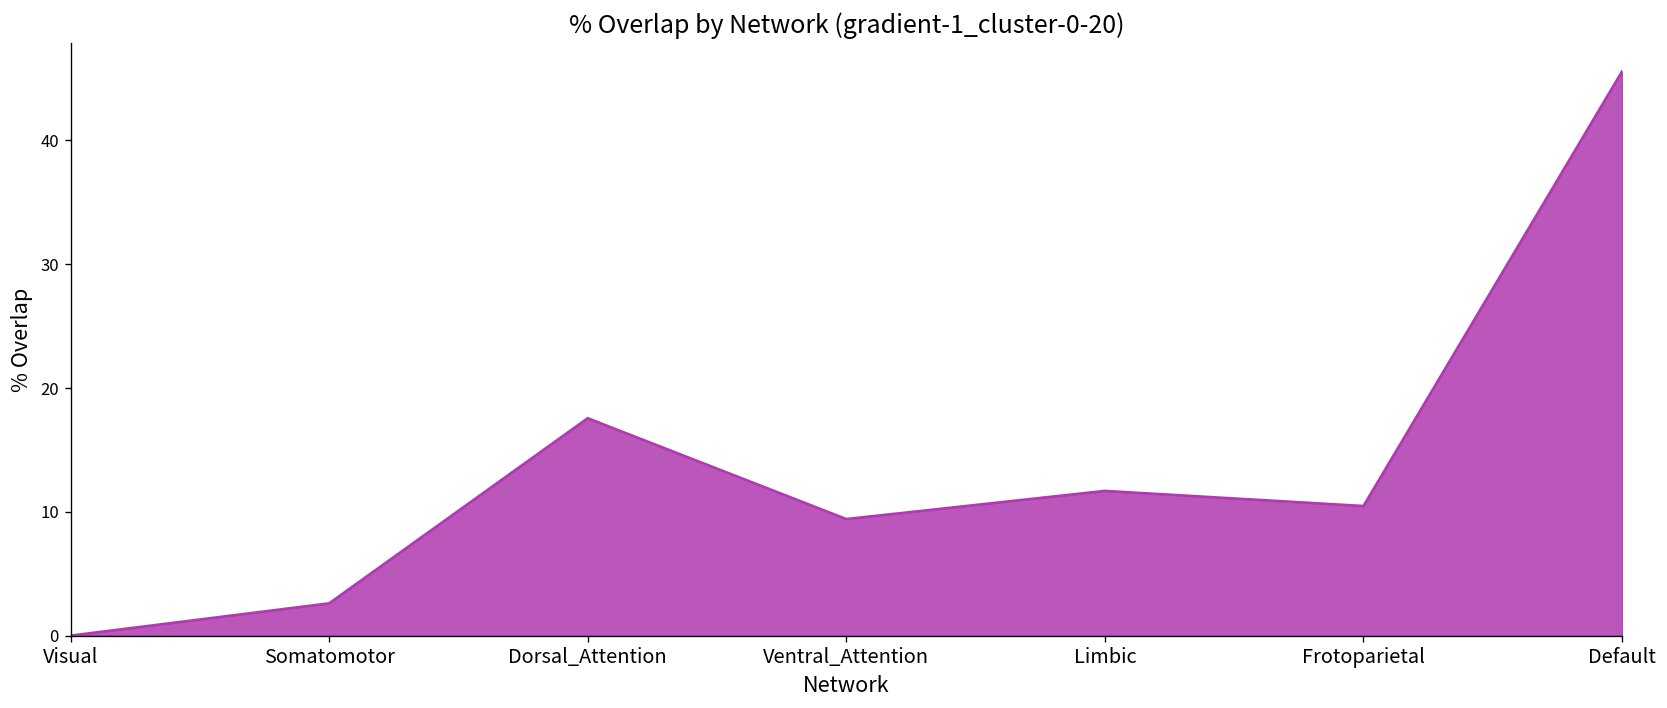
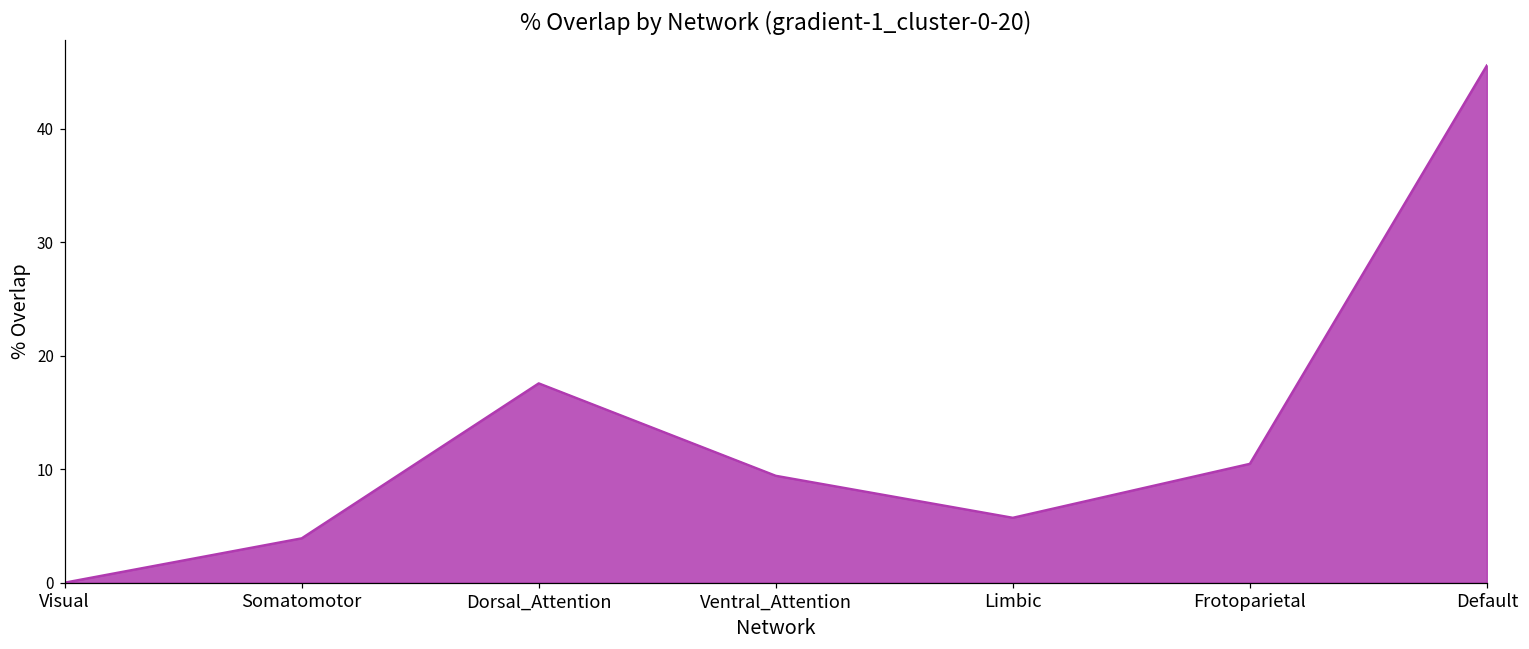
  {
    "Visual": 0.0,
-   "Somatomotor": 2.6,
+   "Somatomotor": 3.9,
    "Dorsal_Attention": 17.6,
    "Ventral_Attention": 9.4,
-   "Limbic": 11.7,
+   "Limbic": 5.7,
    "Frotoparietal": 10.5,
    "Default": 45.6
  }
